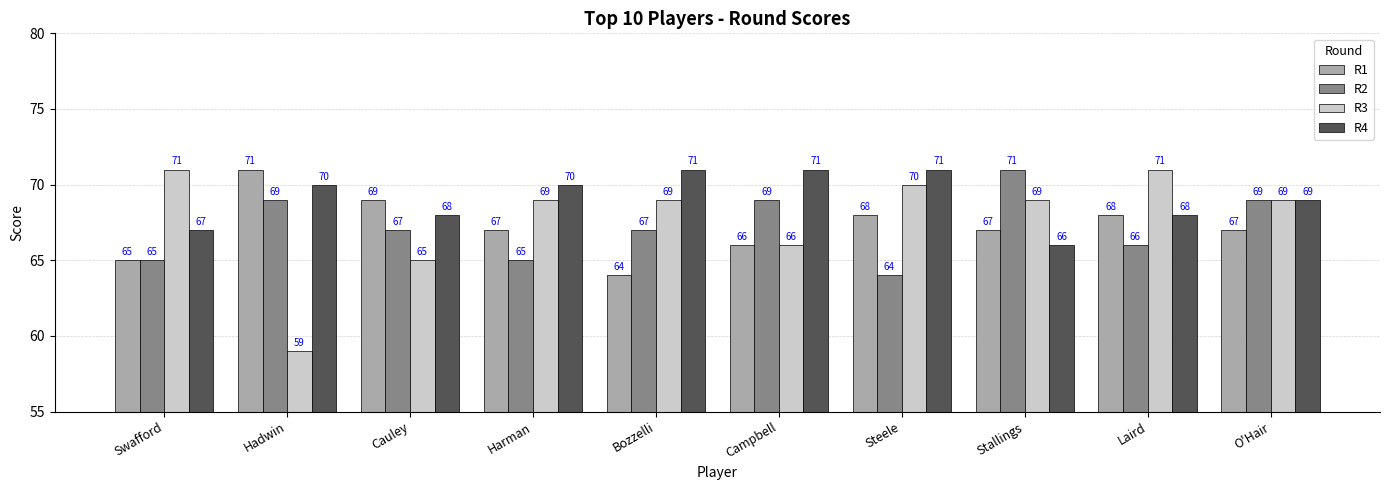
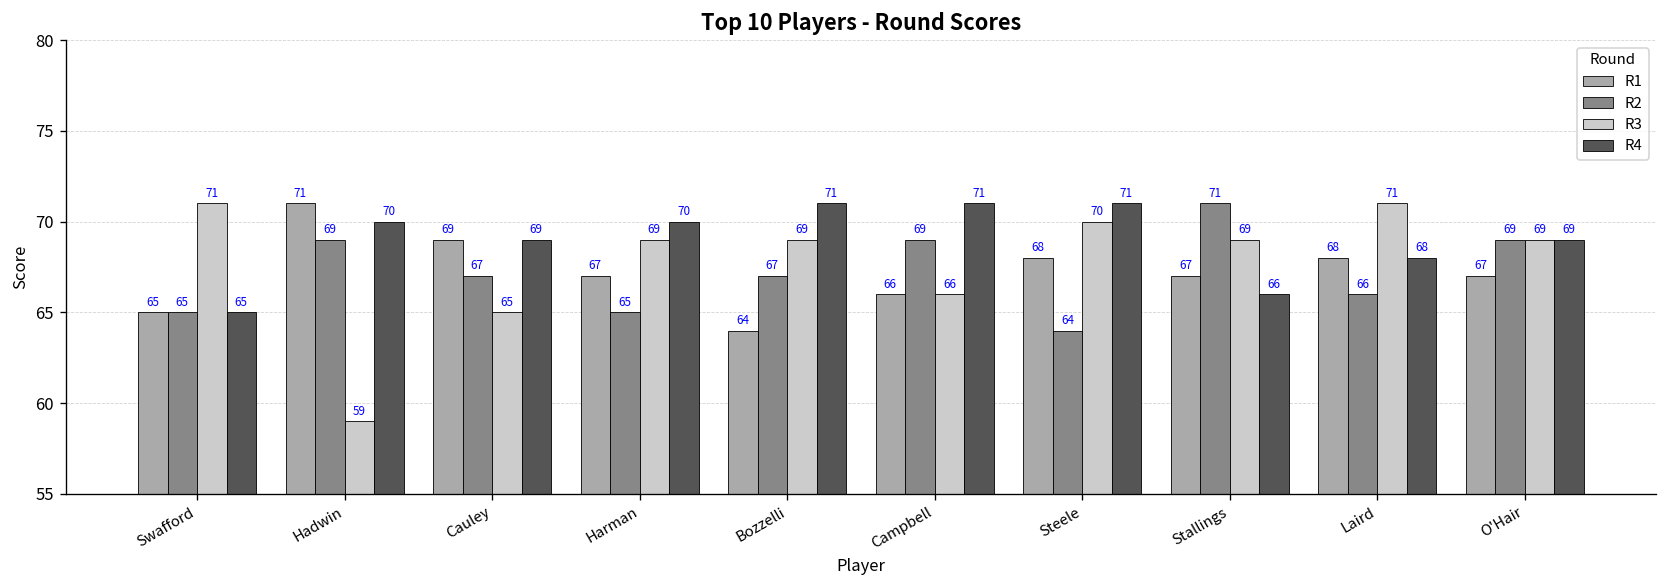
  {
    "R4": {
-     "Swafford": 67,
+     "Swafford": 65,
      "Hadwin": 70,
-     "Cauley": 68,
+     "Cauley": 69,
      "Harman": 70,
      "Bozzelli": 71,
      "Campbell": 71,
      "Steele": 71,
      "Stallings": 66,
      "Laird": 68,
      "O'Hair": 69
    }
  }
